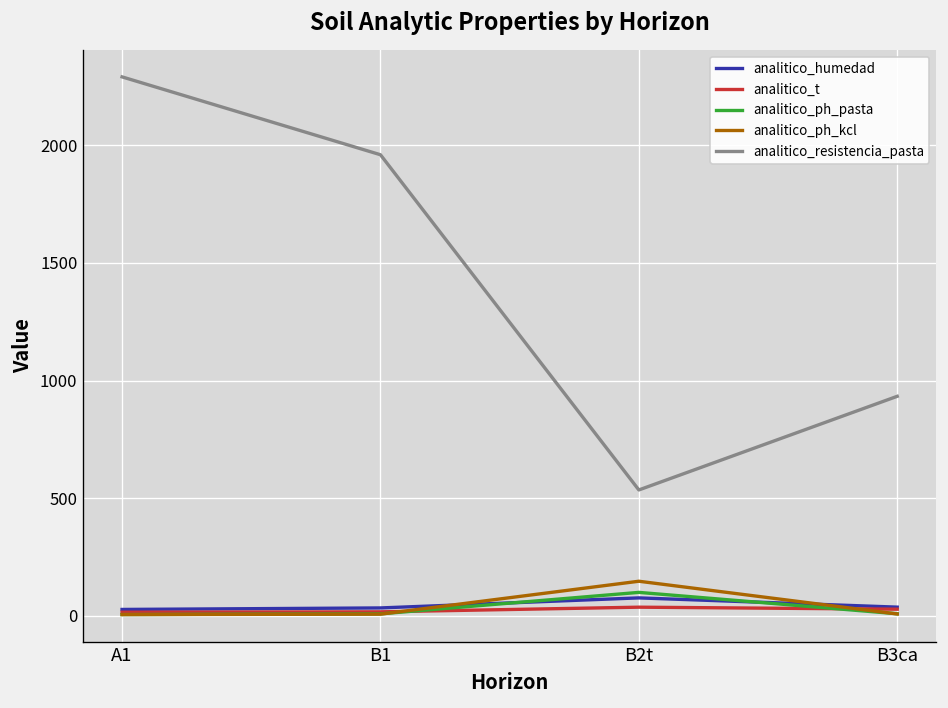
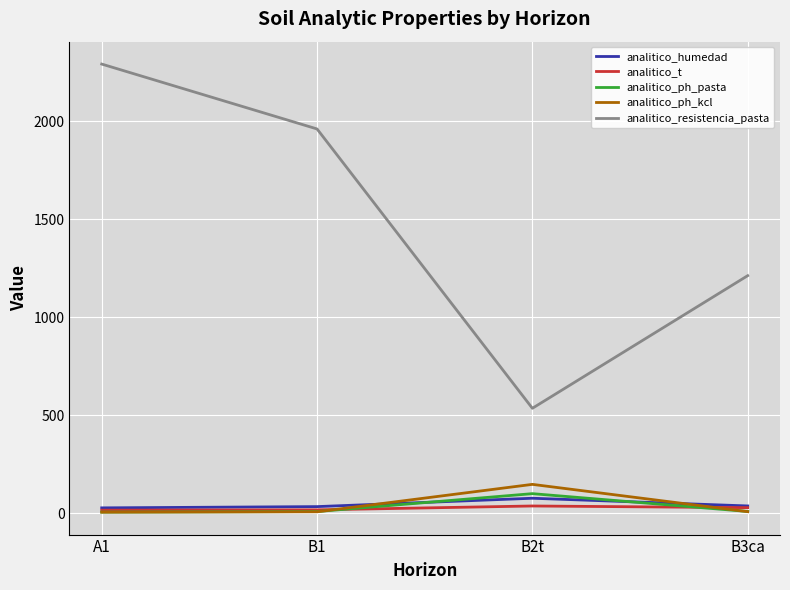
  {
    "analitico_humedad": {
      "B1": 30,
      "B2t": 80
    },
    "analitico_t": {
      "B2t": 40
    },
    "analitico_ph_pasta": {
      "B2t": 100
    },
    "analitico_ph_kcl": {
      "B2t": 150
    },
    "analitico_resistencia_pasta": {
      "A1": 2290,
      "B1": 1960,
      "B2t": 530,
-     "B3ca": 930
+     "B3ca": 1210
    }
  }
